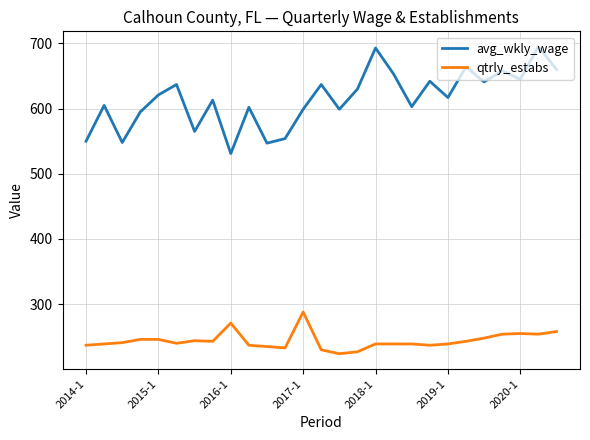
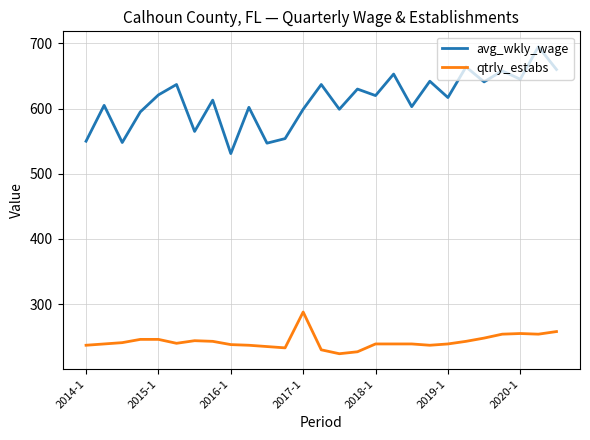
  {
    "avg_wkly_wage": {
      "2014-1": 550,
      "2015-1": 620,
      "2016-1": 530,
      "2017-1": 600,
-     "2018-1": 690,
+     "2018-1": 620,
      "2019-1": 620
    },
    "qtrly_estabs": {
      "2014-1": 240,
      "2015-1": 250,
-     "2016-1": 270,
+     "2016-1": 240,
      "2017-1": 290,
      "2018-1": 240,
      "2019-1": 240,
      "2020-1": 260
    }
  }
